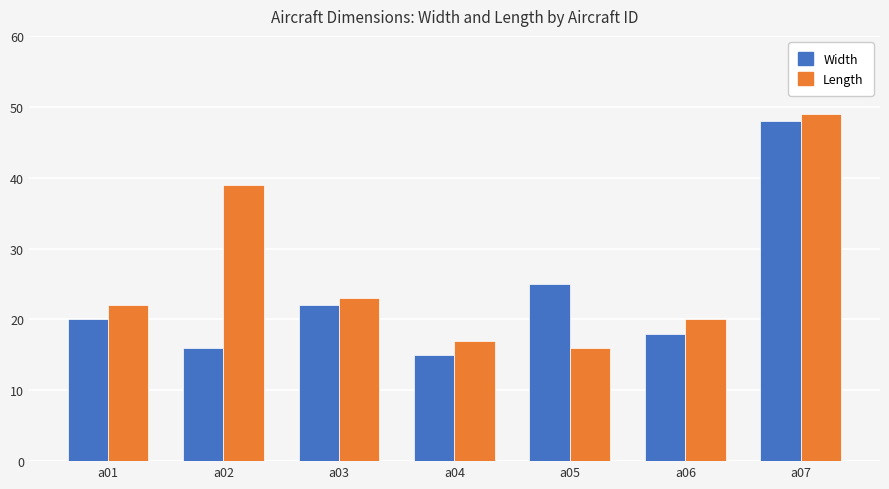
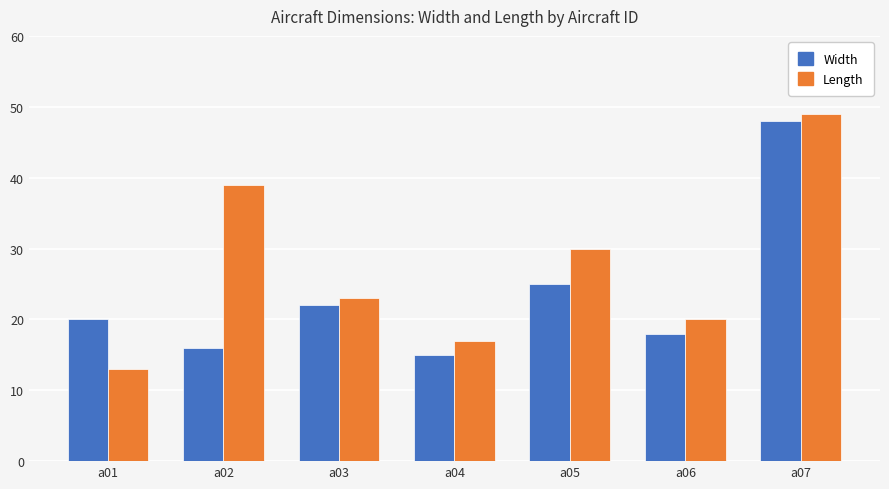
  {
    "Width": {
      "a01": 20,
      "a02": 16,
      "a03": 22,
      "a04": 15,
      "a05": 25,
      "a06": 18,
      "a07": 48
    },
    "Length": {
-     "a01": 22,
+     "a01": 13,
      "a02": 39,
      "a03": 23,
      "a04": 17,
-     "a05": 16,
+     "a05": 30,
      "a06": 20,
      "a07": 49
    }
  }
